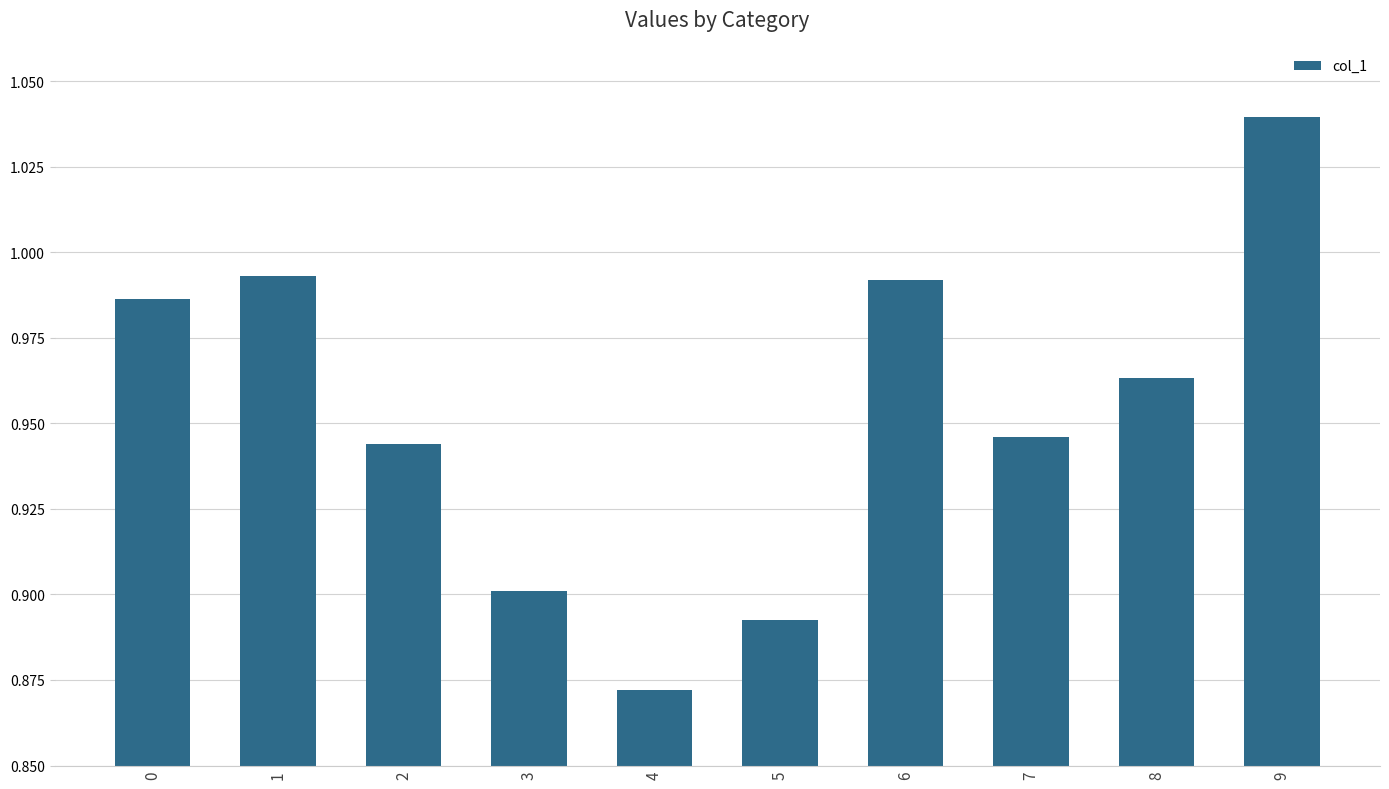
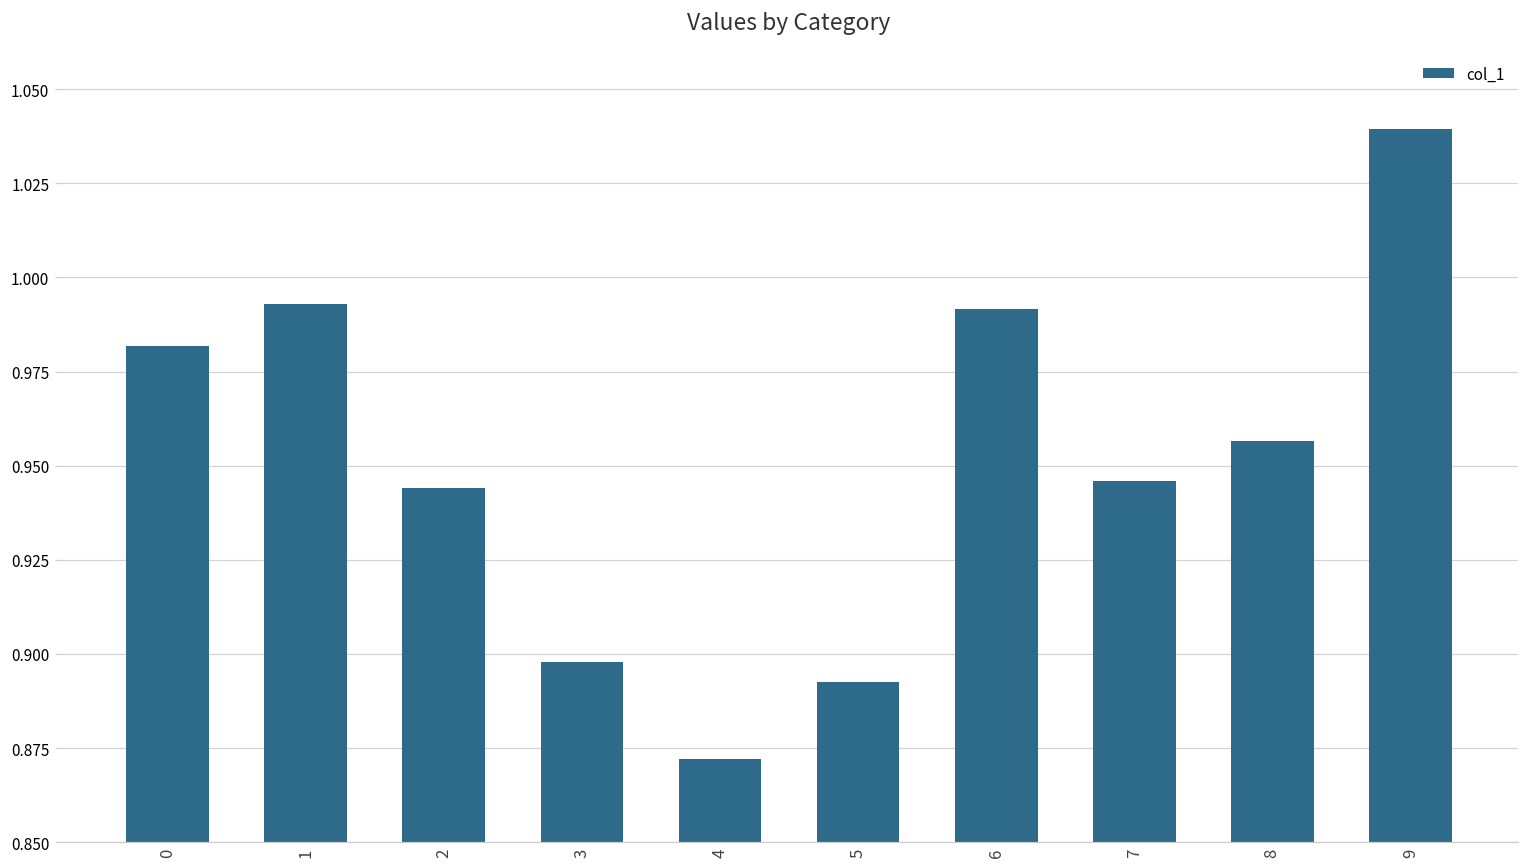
  {
-   "0": 0.986,
+   "0": 0.982,
    "1": 0.993,
    "2": 0.944,
-   "3": 0.901,
+   "3": 0.898,
    "4": 0.872,
    "5": 0.892,
    "6": 0.992,
    "7": 0.946,
-   "8": 0.963,
+   "8": 0.957,
    "9": 1.039
  }
